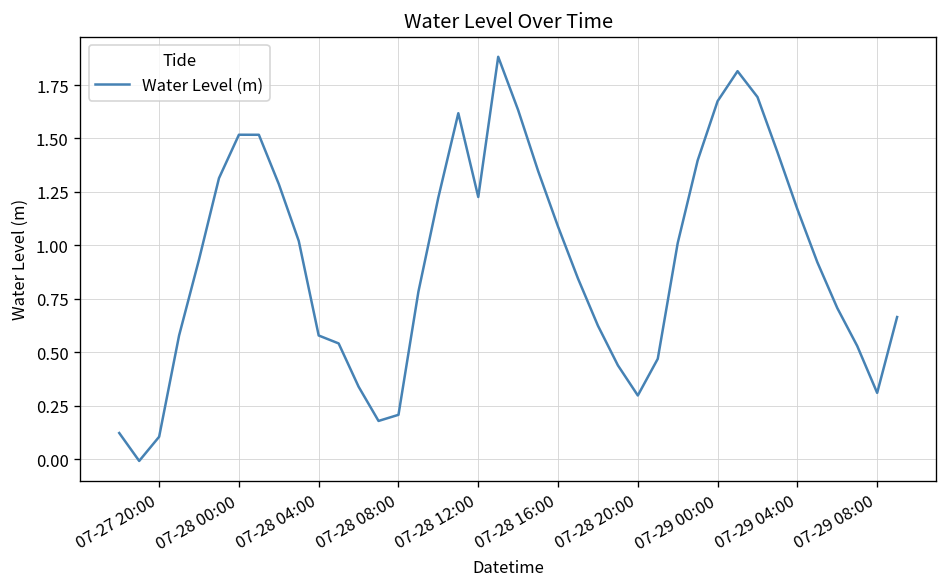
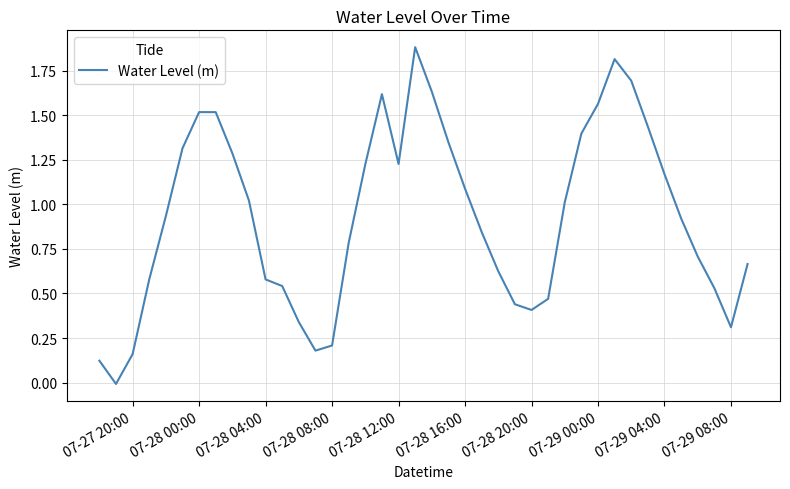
  {
-   "07-27 20:00": 0.11,
+   "07-27 20:00": 0.16,
    "07-28 00:00": 1.52,
    "07-28 04:00": 0.58,
    "07-28 08:00": 0.21,
    "07-28 12:00": 1.23,
    "07-28 16:00": 1.09,
-   "07-28 20:00": 0.30,
-   "07-29 00:00": 1.67,
+   "07-28 20:00": 0.41,
+   "07-29 00:00": 1.56,
    "07-29 04:00": 1.17,
    "07-29 08:00": 0.31
  }
